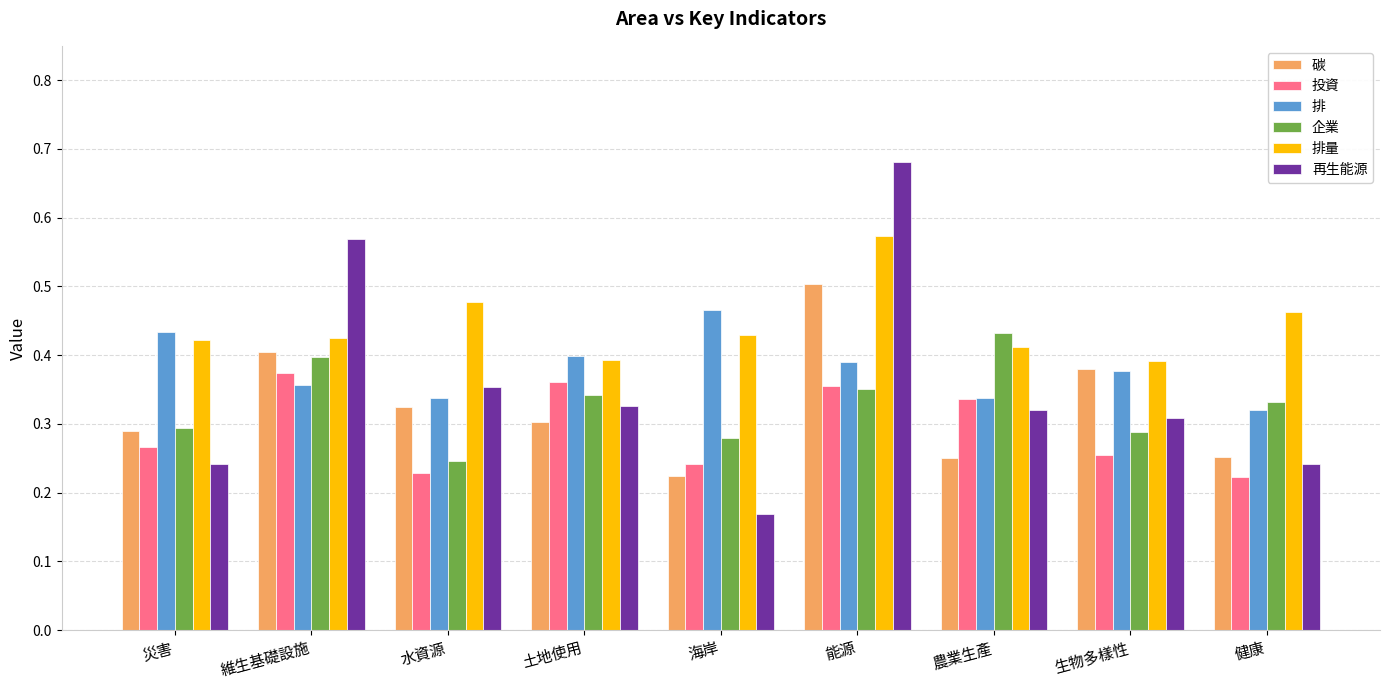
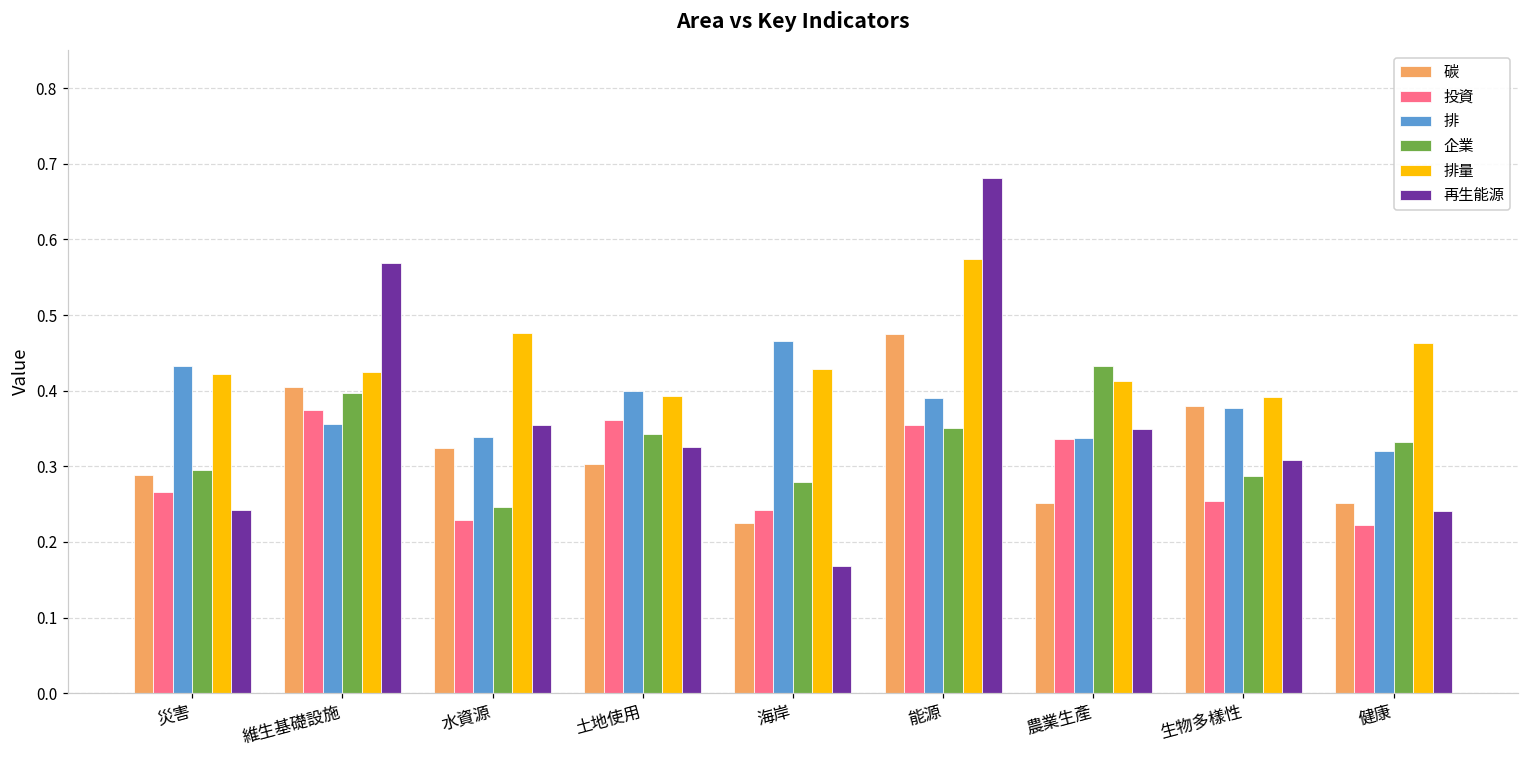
  {
    "碳": {
      "災害": 0.29,
      "維生基礎設施": 0.40,
      "水資源": 0.32,
      "土地使用": 0.30,
      "海岸": 0.22,
-     "能源": 0.50,
+     "能源": 0.48,
      "農業生產": 0.25,
      "生物多樣性": 0.38,
      "健康": 0.25
    },
    "投資": {
      "災害": 0.27,
      "維生基礎設施": 0.37,
      "水資源": 0.23,
      "土地使用": 0.36,
      "海岸": 0.24,
      "能源": 0.35,
      "農業生產": 0.34,
      "生物多樣性": 0.25,
      "健康": 0.22
    },
    "排": {
      "災害": 0.43,
      "維生基礎設施": 0.36,
      "水資源": 0.34,
      "土地使用": 0.40,
      "海岸": 0.47,
      "能源": 0.39,
      "農業生產": 0.34,
      "生物多樣性": 0.38,
      "健康": 0.32
    },
    "企業": {
      "災害": 0.29,
      "維生基礎設施": 0.40,
      "水資源": 0.25,
      "土地使用": 0.34,
      "海岸": 0.28,
      "能源": 0.35,
      "農業生產": 0.43,
      "生物多樣性": 0.29,
      "健康": 0.33
    },
    "排量": {
      "災害": 0.42,
      "維生基礎設施": 0.42,
      "水資源": 0.48,
      "土地使用": 0.39,
      "海岸": 0.43,
      "能源": 0.57,
      "農業生產": 0.41,
      "生物多樣性": 0.39,
      "健康": 0.46
    },
    "再生能源": {
      "災害": 0.24,
      "維生基礎設施": 0.57,
      "水資源": 0.35,
      "土地使用": 0.33,
      "海岸": 0.17,
      "能源": 0.68,
-     "農業生產": 0.32,
+     "農業生產": 0.35,
      "生物多樣性": 0.31,
      "健康": 0.24
    }
  }
